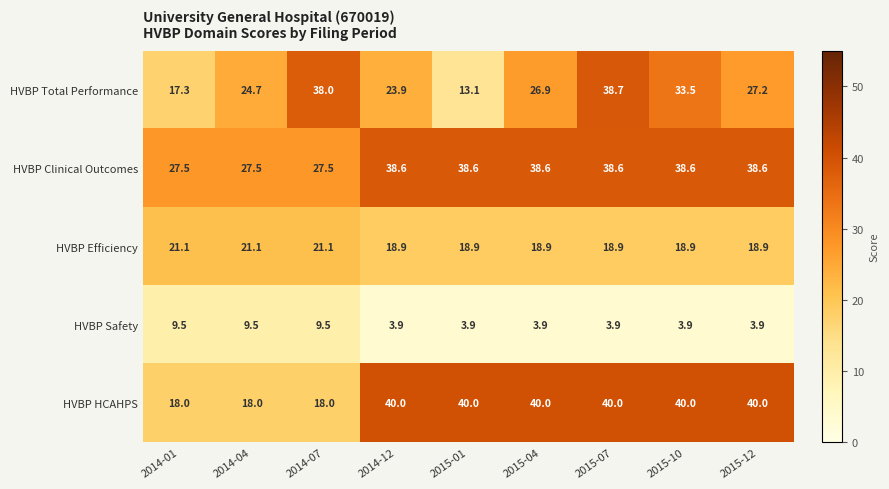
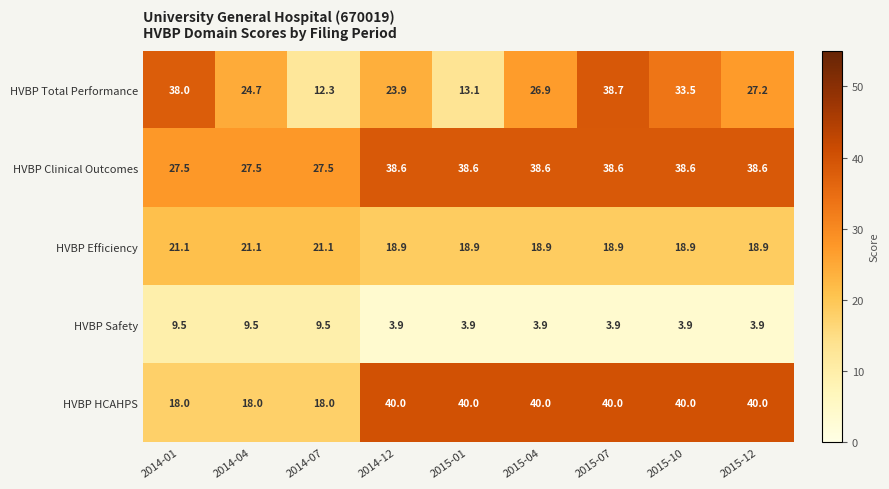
  {
    "HVBP Total Performance": {
-     "2014-01": 17.3,
+     "2014-01": 38.0,
      "2014-04": 24.7,
-     "2014-07": 38.0,
+     "2014-07": 12.3,
      "2014-12": 23.9,
      "2015-01": 13.1,
      "2015-04": 26.9,
      "2015-07": 38.7,
      "2015-10": 33.5,
      "2015-12": 27.2
    },
    "HVBP Clinical Outcomes": {
      "2014-01": 27.5,
      "2014-04": 27.5,
      "2014-07": 27.5,
      "2014-12": 38.6,
      "2015-01": 38.6,
      "2015-04": 38.6,
      "2015-07": 38.6,
      "2015-10": 38.6,
      "2015-12": 38.6
    },
    "HVBP Efficiency": {
      "2014-01": 21.1,
      "2014-04": 21.1,
      "2014-07": 21.1,
      "2014-12": 18.9,
      "2015-01": 18.9,
      "2015-04": 18.9,
      "2015-07": 18.9,
      "2015-10": 18.9,
      "2015-12": 18.9
    },
    "HVBP Safety": {
      "2014-01": 9.5,
      "2014-04": 9.5,
      "2014-07": 9.5,
      "2014-12": 3.9,
      "2015-01": 3.9,
      "2015-04": 3.9,
      "2015-07": 3.9,
      "2015-10": 3.9,
      "2015-12": 3.9
    },
    "HVBP HCAHPS": {
      "2014-01": 18.0,
      "2014-04": 18.0,
      "2014-07": 18.0,
      "2014-12": 40.0,
      "2015-01": 40.0,
      "2015-04": 40.0,
      "2015-07": 40.0,
      "2015-10": 40.0,
      "2015-12": 40.0
    }
  }
